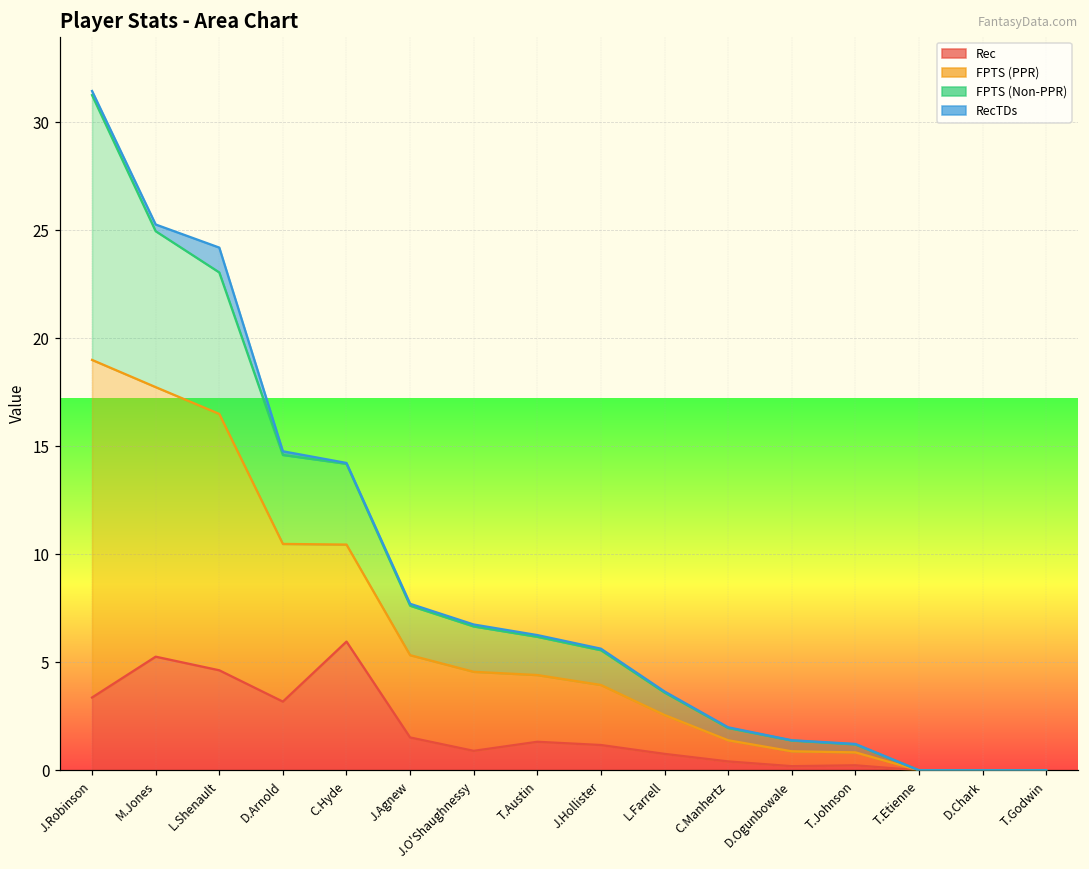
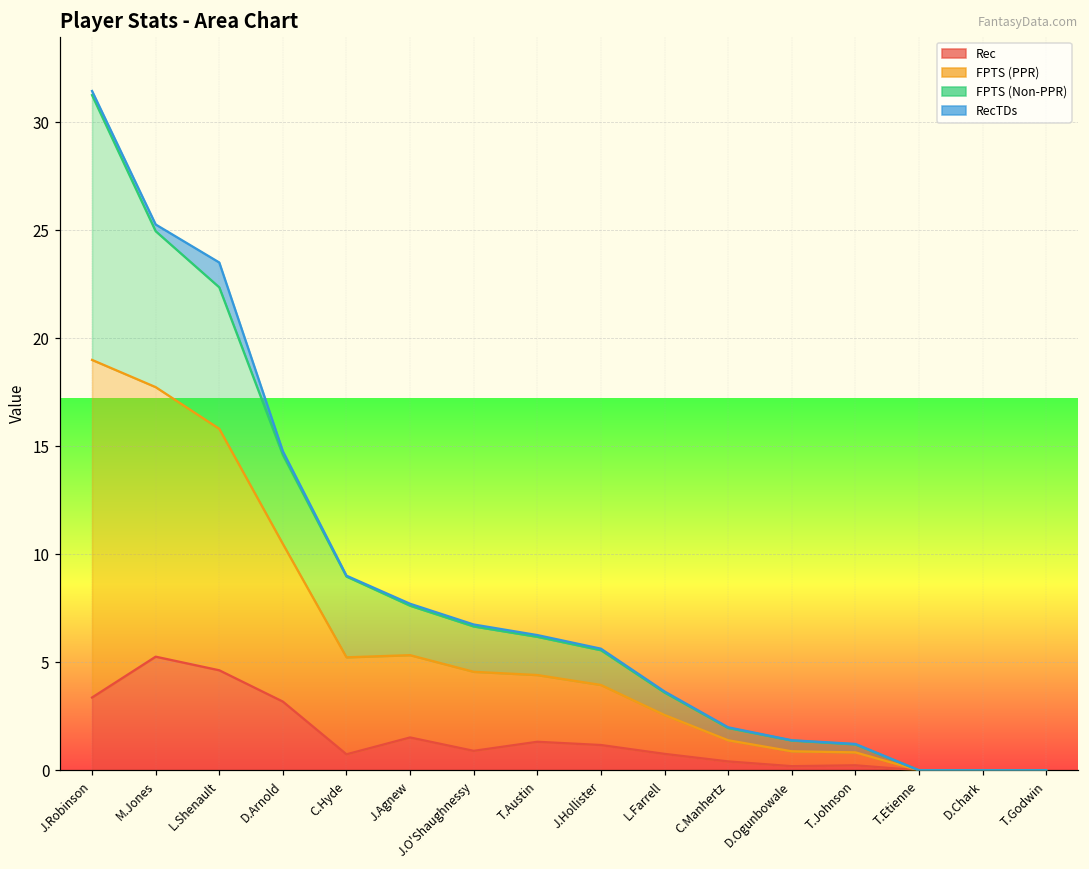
  {
    "Rec": {
      "J.Robinson": 3.4,
      "M.Jones": 5.3,
      "L.Shenault": 4.6,
      "D.Arnold": 3.2,
-     "C.Hyde": 6.0,
+     "C.Hyde": 0.7,
      "J.Agnew": 1.5,
      "J.O'Shaughnessy": 0.9,
      "T.Austin": 1.3,
      "J.Hollister": 1.2,
      "L.Farrell": 0.8,
      "C.Manhertz": 0.4,
      "D.Ogunbowale": 0.2,
      "T.Johnson": 0.2
    },
    "FPTS (PPR)": {
      "J.Robinson": 15.6,
      "M.Jones": 12.5,
-     "L.Shenault": 11.9,
+     "L.Shenault": 11.2,
      "D.Arnold": 7.3,
      "C.Hyde": 4.5,
      "J.Agnew": 3.8,
      "J.O'Shaughnessy": 3.7,
      "T.Austin": 3.1,
      "J.Hollister": 2.8,
      "L.Farrell": 1.8,
      "C.Manhertz": 1.0,
      "D.Ogunbowale": 0.7,
      "T.Johnson": 0.6
    },
    "FPTS (Non-PPR)": {
      "J.Robinson": 12.3,
      "M.Jones": 7.2,
      "L.Shenault": 6.6,
      "D.Arnold": 4.1
    },
    "RecTDs": {
      "J.Robinson": 0.2,
      "M.Jones": 0.3,
      "L.Shenault": 1.1,
      "D.Arnold": 0.2
    }
  }
